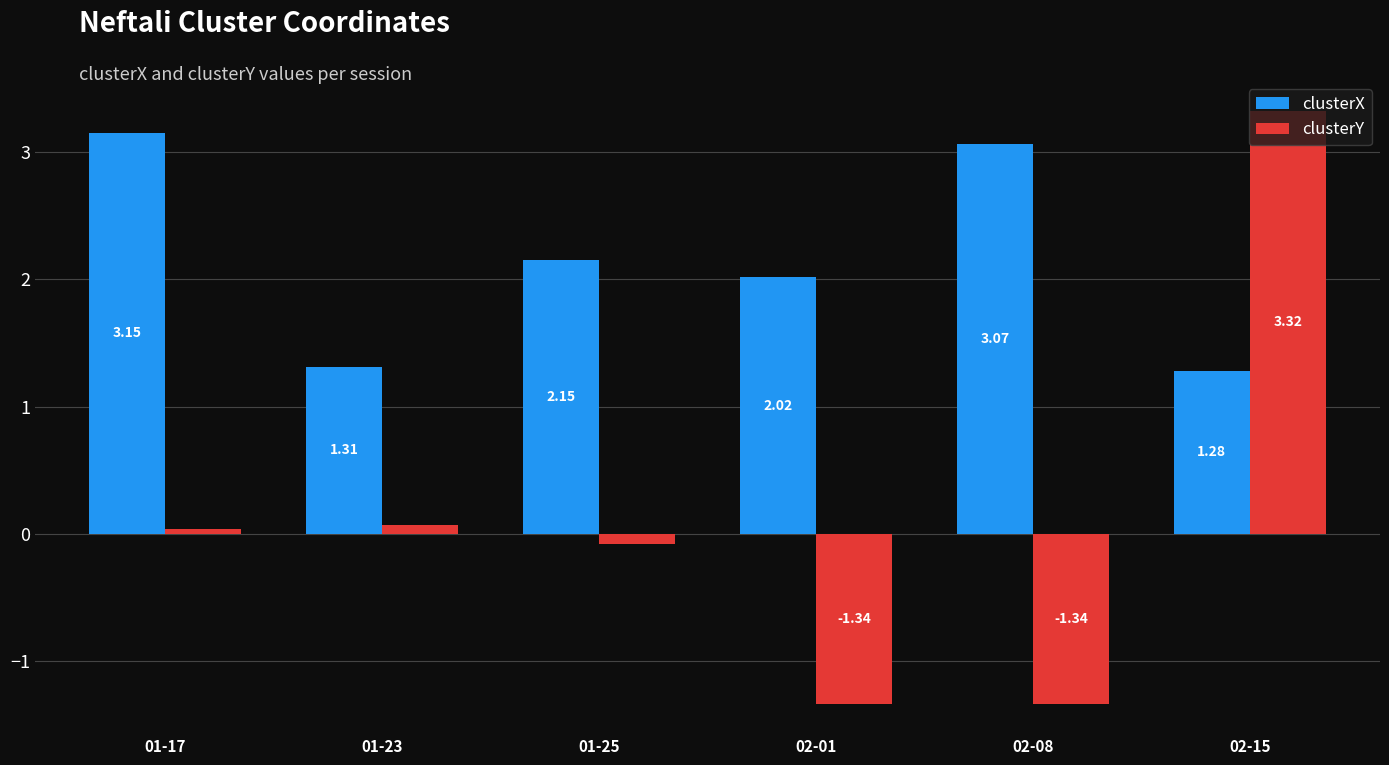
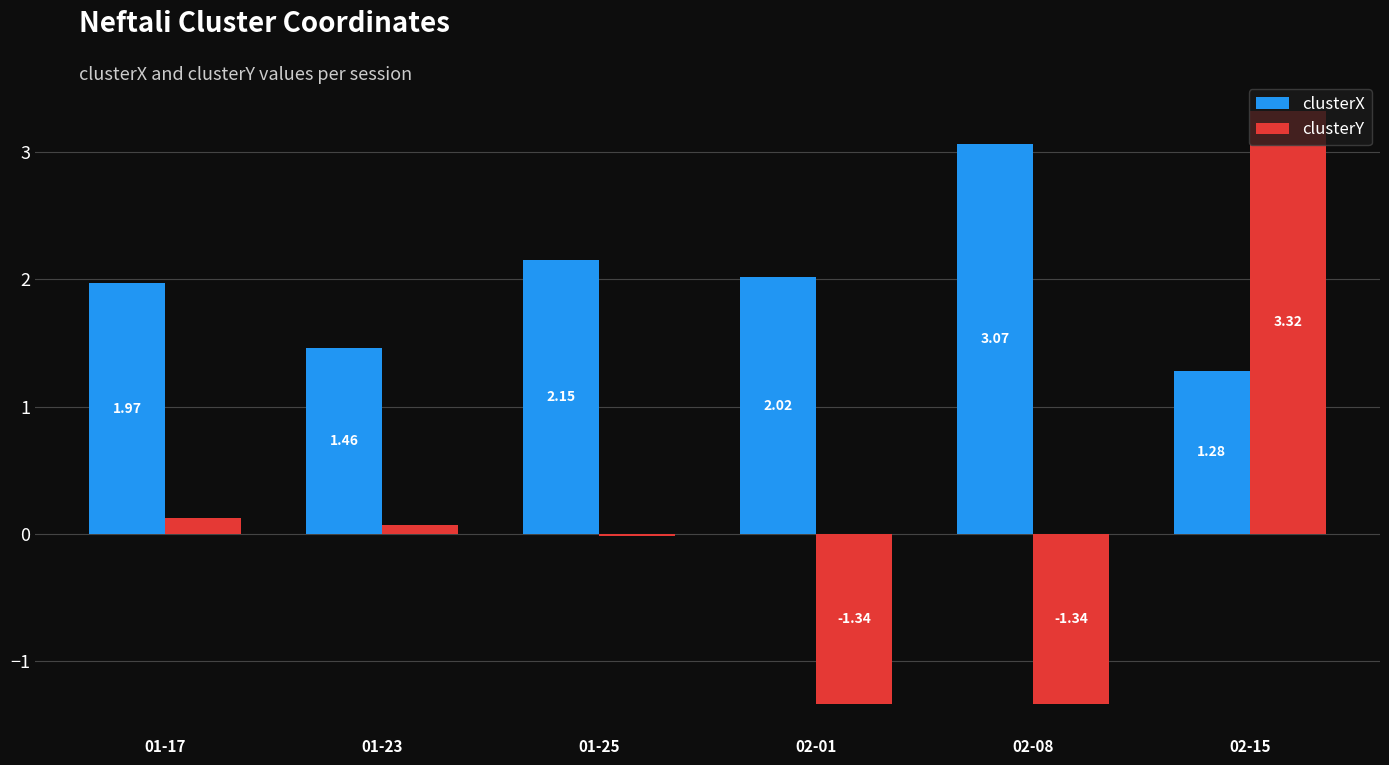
  {
    "clusterX": {
-     "01-17": 3.15,
-     "01-23": 1.31,
+     "01-17": 1.97,
+     "01-23": 1.46,
      "01-25": 2.15,
      "02-01": 2.02,
      "02-08": 3.07,
      "02-15": 1.28
    },
    "clusterY": {
-     "01-17": 0.04,
+     "01-17": 0.13,
      "01-23": 0.07,
-     "01-25": -0.08
+     "01-25": -0.02
    }
  }
